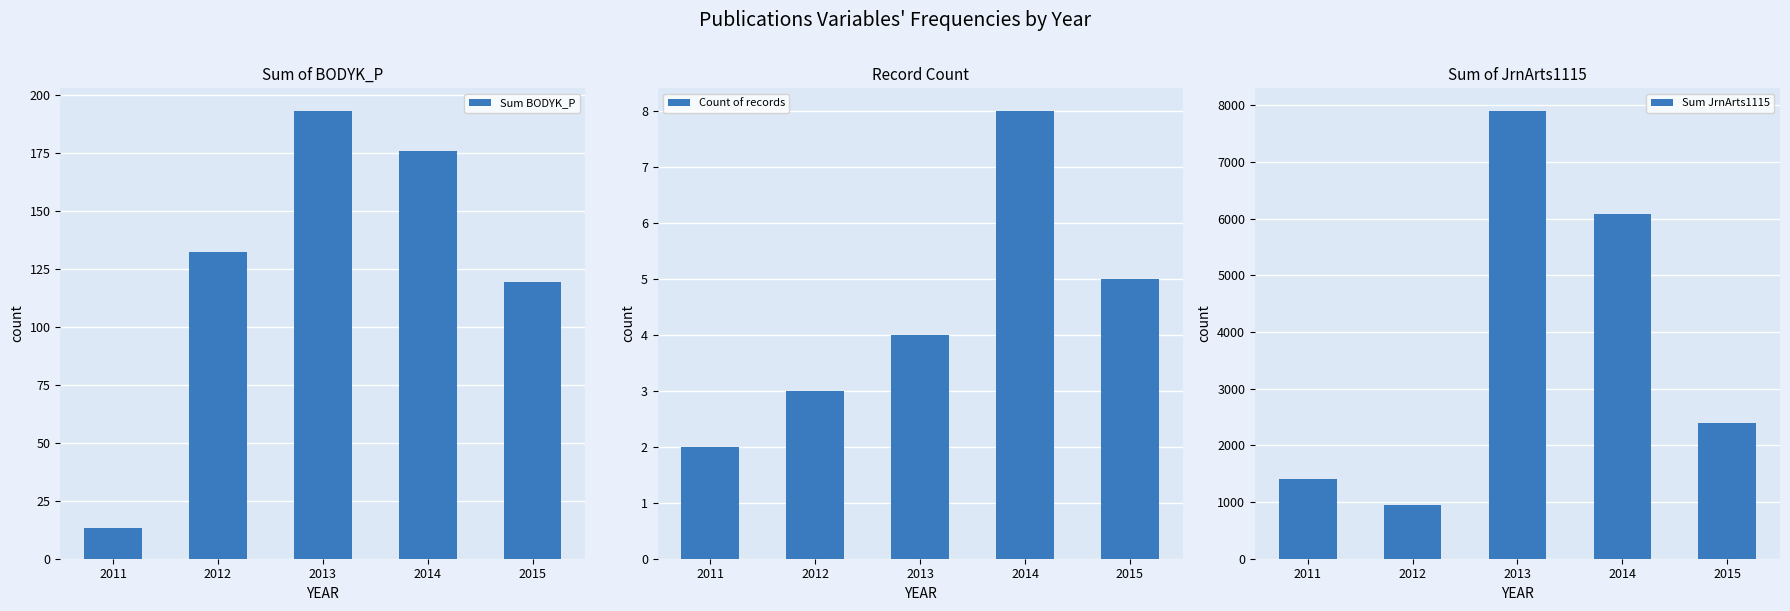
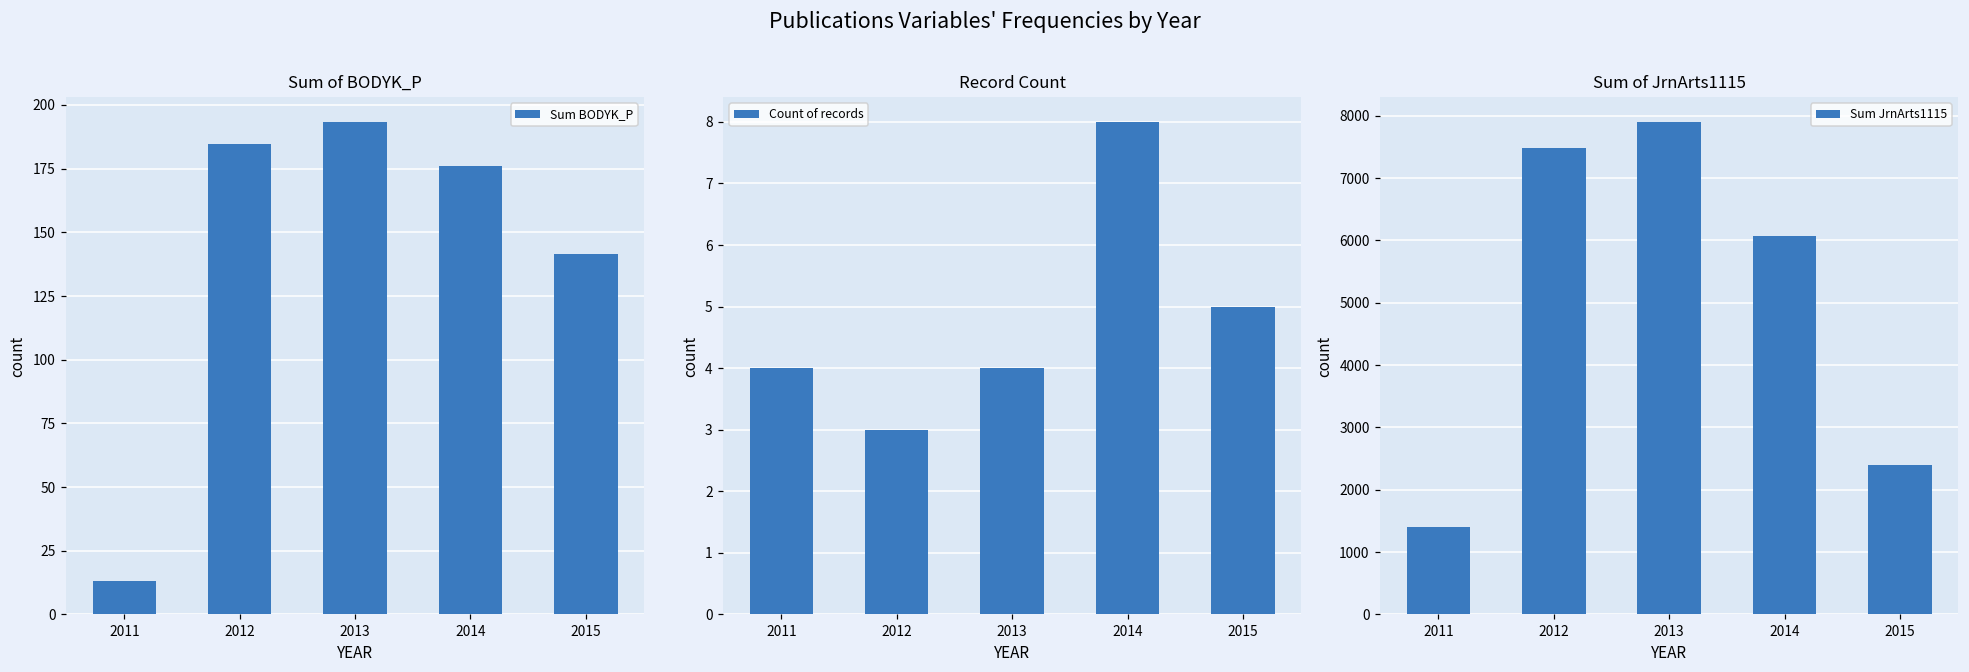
  {
    "Sum of BODYK_P": {
      "2011": 13,
-     "2012": 132,
+     "2012": 185,
      "2013": 193,
      "2014": 176,
-     "2015": 120
+     "2015": 142
    },
    "Record Count": {
-     "2011": 2,
+     "2011": 4,
      "2012": 3,
      "2013": 4,
      "2014": 8,
      "2015": 5
    },
    "Sum of JrnArts1115": {
      "2011": 1400,
-     "2012": 900,
+     "2012": 7500,
      "2013": 7900,
      "2014": 6100,
      "2015": 2400
    }
  }
